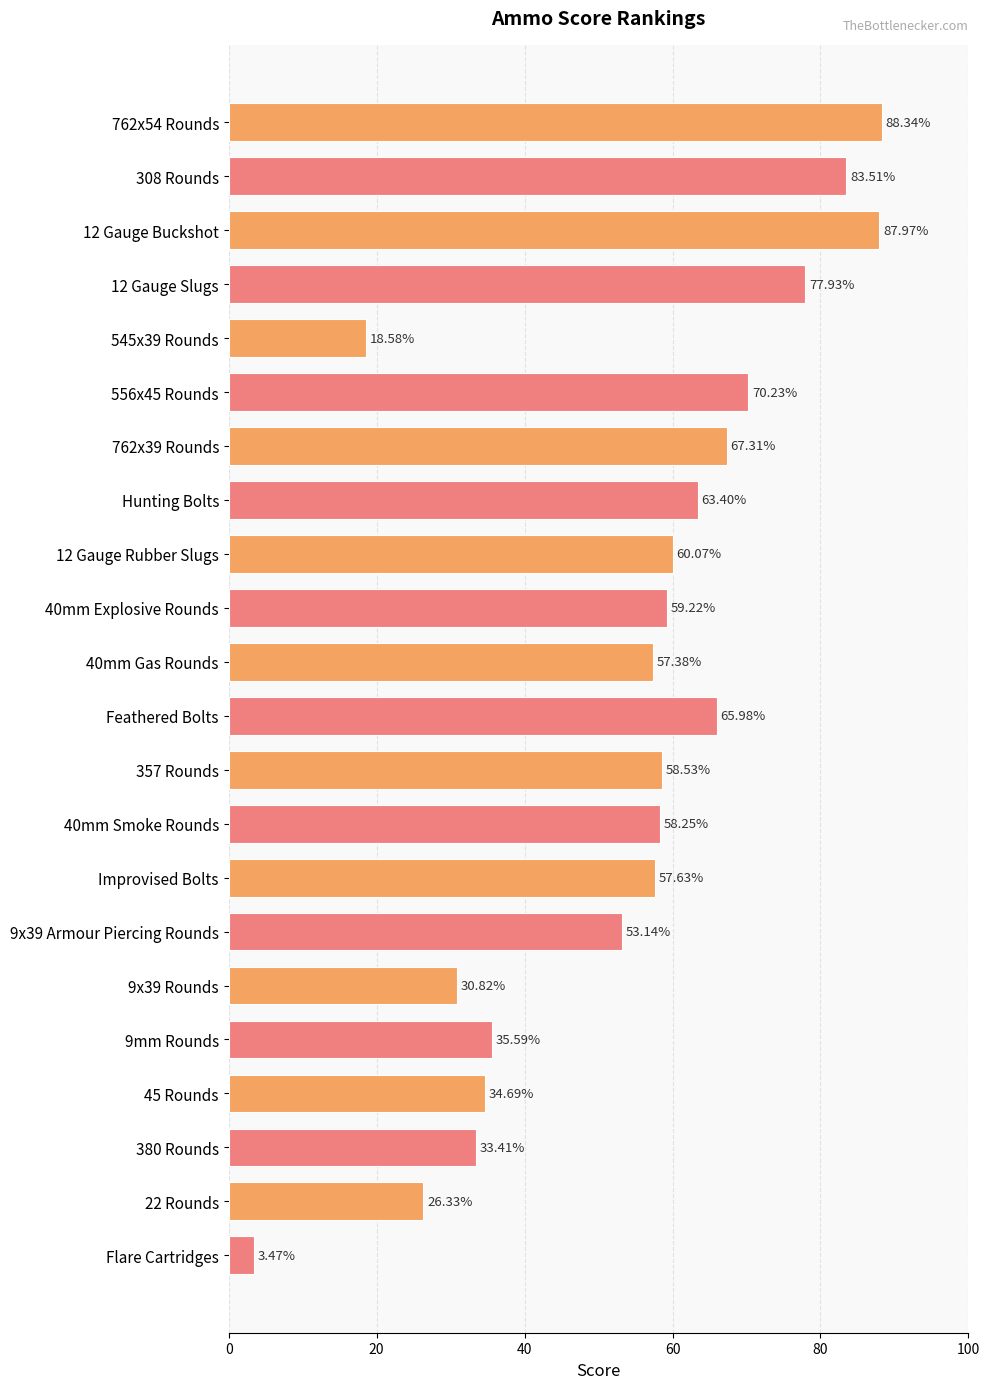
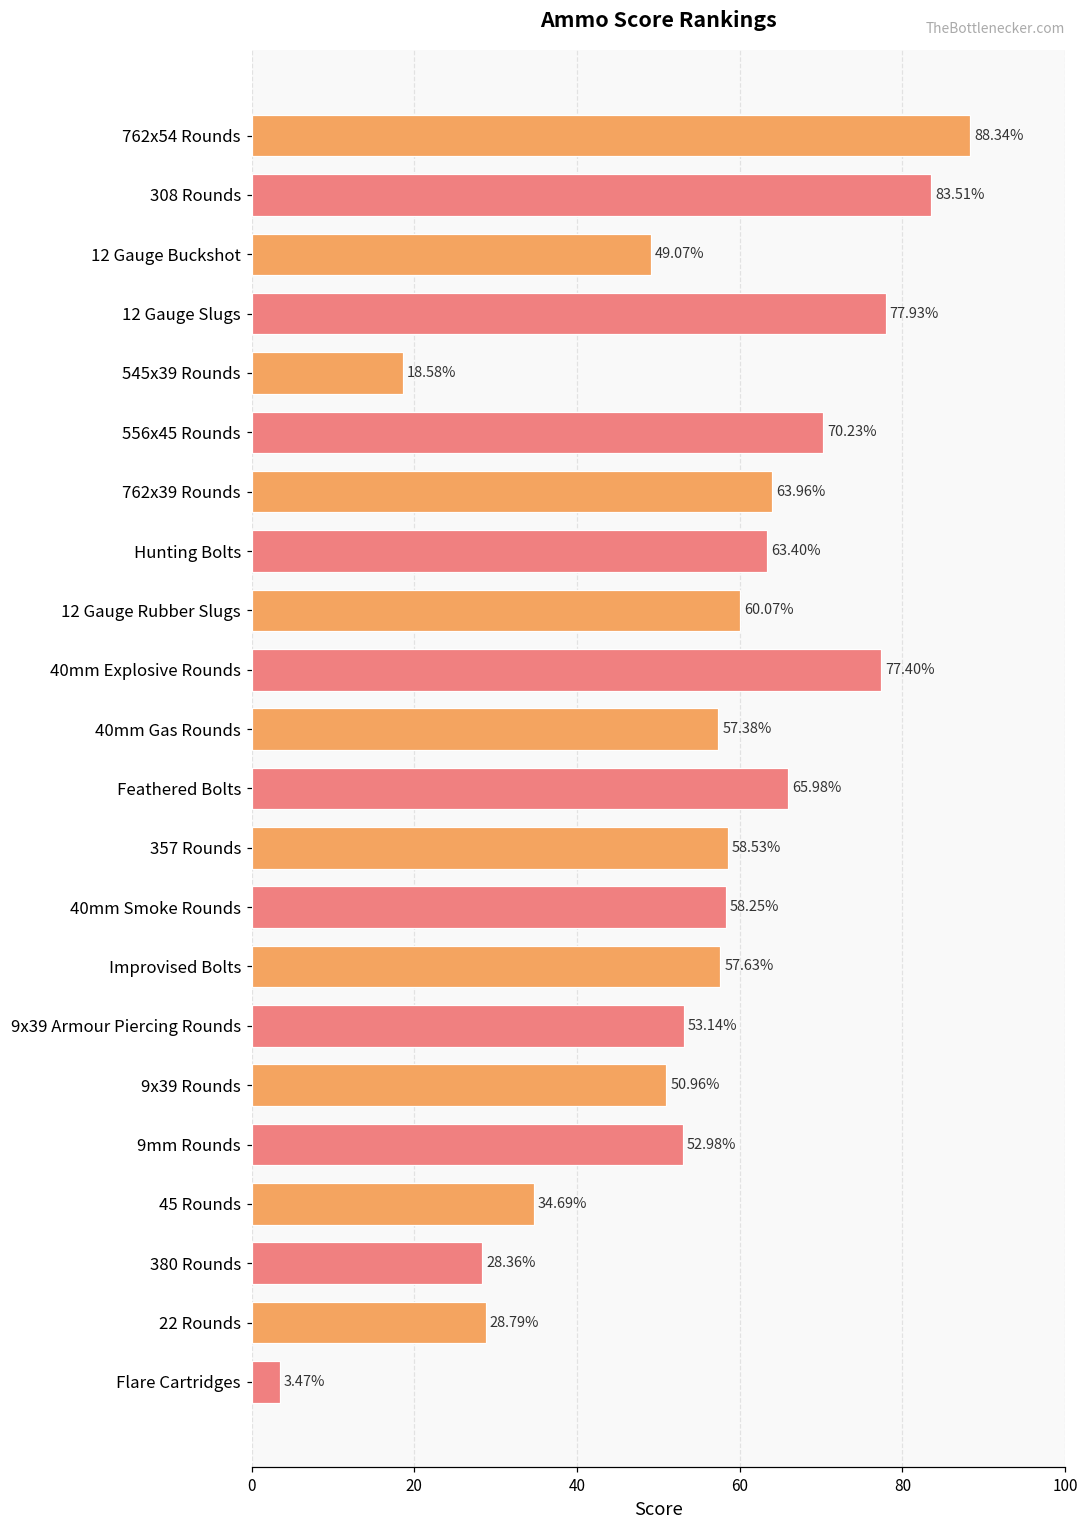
  {
    "762x54 Rounds": "88.34%",
    "308 Rounds": "83.51%",
-   "12 Gauge Buckshot": "87.97%",
+   "12 Gauge Buckshot": "49.07%",
    "12 Gauge Slugs": "77.93%",
    "545x39 Rounds": "18.58%",
    "556x45 Rounds": "70.23%",
-   "762x39 Rounds": "67.31%",
+   "762x39 Rounds": "63.96%",
    "Hunting Bolts": "63.40%",
    "12 Gauge Rubber Slugs": "60.07%",
-   "40mm Explosive Rounds": "59.22%",
+   "40mm Explosive Rounds": "77.40%",
    "40mm Gas Rounds": "57.38%",
    "Feathered Bolts": "65.98%",
    "357 Rounds": "58.53%",
    "40mm Smoke Rounds": "58.25%",
    "Improvised Bolts": "57.63%",
    "9x39 Armour Piercing Rounds": "53.14%",
-   "9x39 Rounds": "30.82%",
-   "9mm Rounds": "35.59%",
+   "9x39 Rounds": "50.96%",
+   "9mm Rounds": "52.98%",
    "45 Rounds": "34.69%",
-   "380 Rounds": "33.41%",
-   "22 Rounds": "26.33%",
+   "380 Rounds": "28.36%",
+   "22 Rounds": "28.79%",
    "Flare Cartridges": "3.47%"
  }
